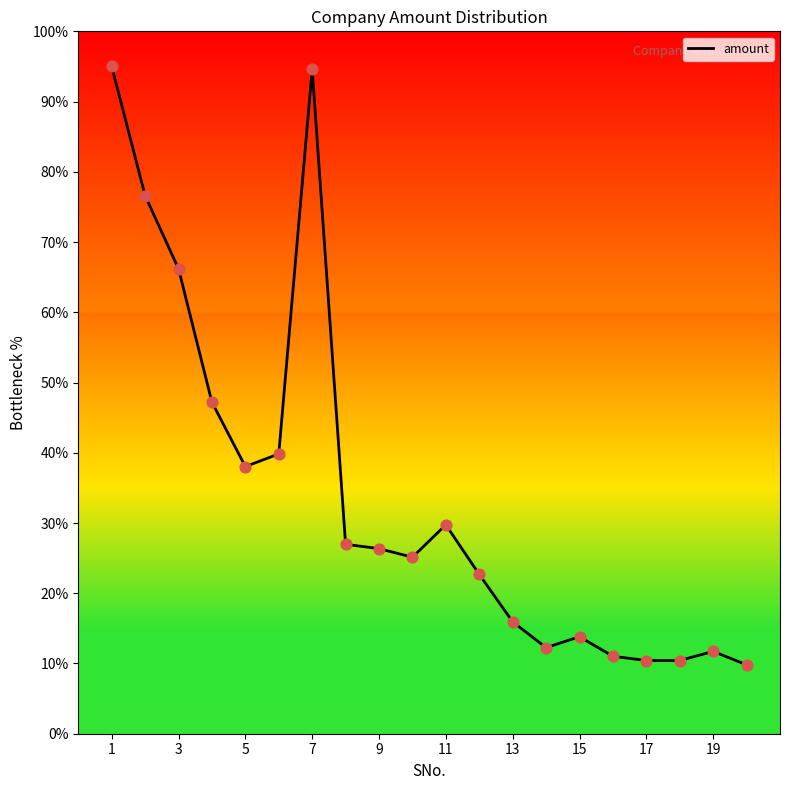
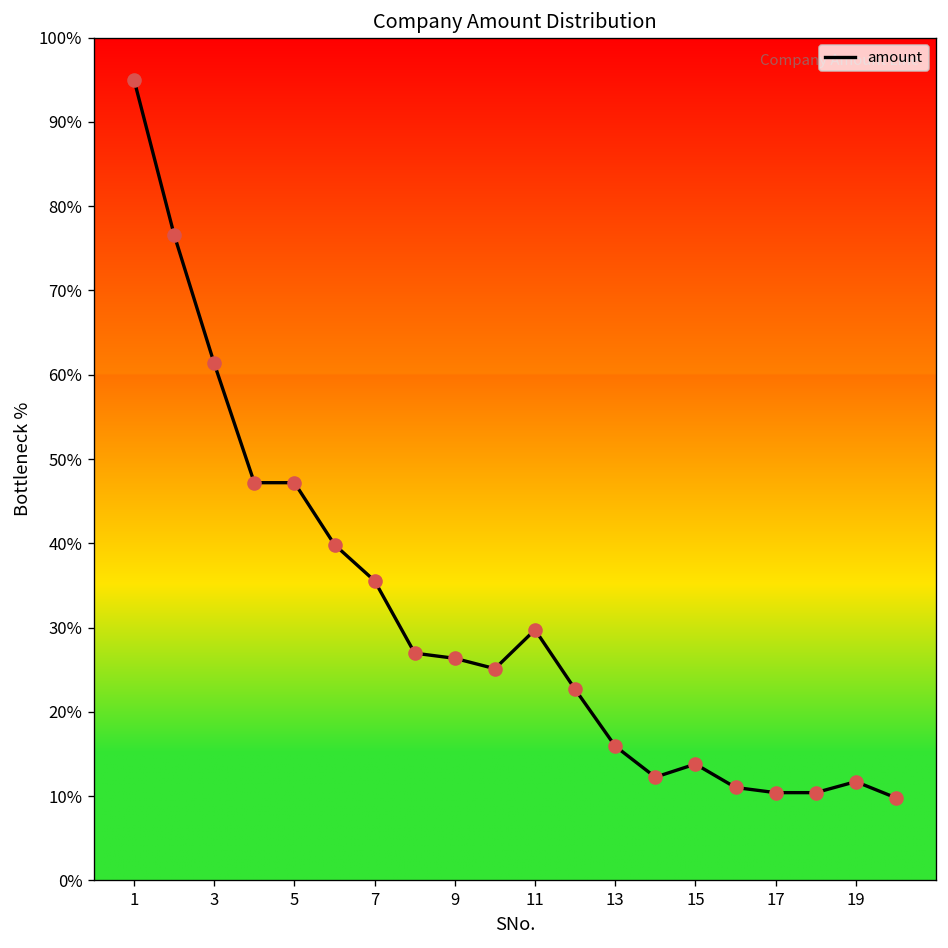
  {
    "1": "95%",
-   "3": "66%",
-   "5": "38%",
-   "7": "95%",
+   "3": "61%",
+   "5": "47%",
+   "7": "36%",
    "9": "26%",
    "11": "30%",
    "13": "16%",
    "15": "14%",
    "17": "10%",
    "19": "12%"
  }
